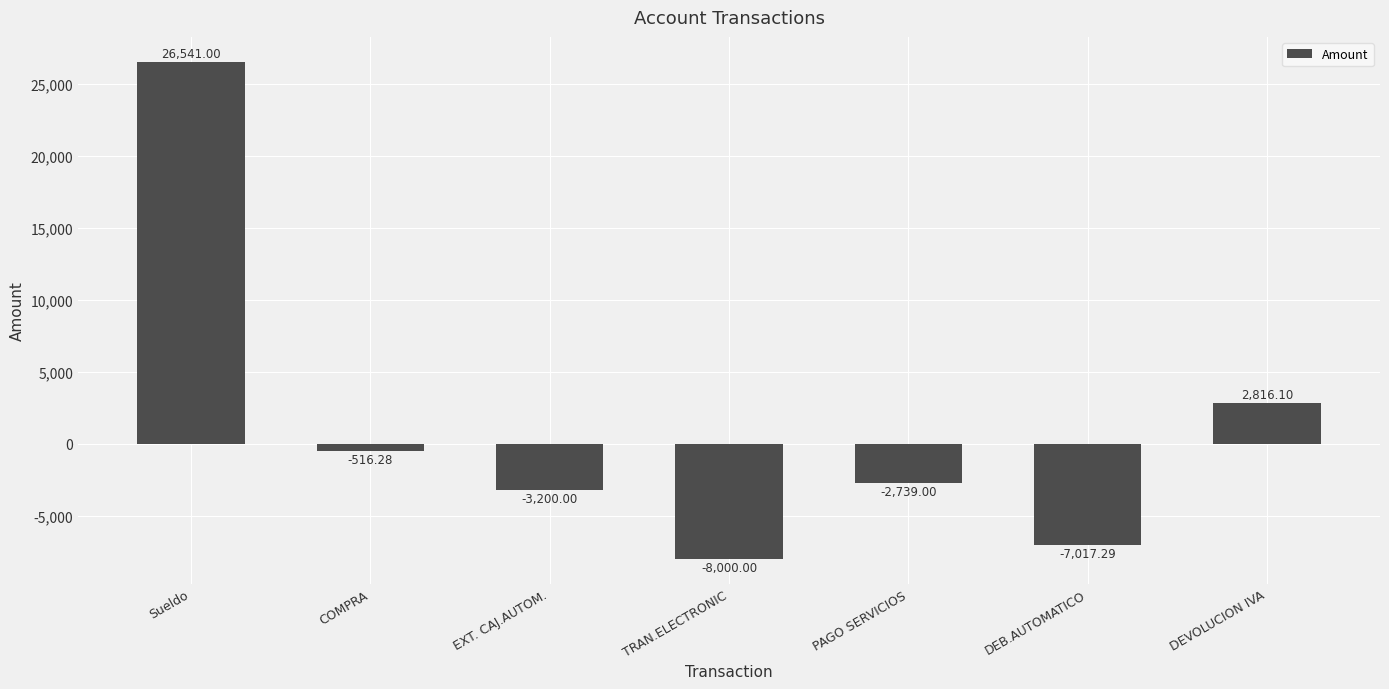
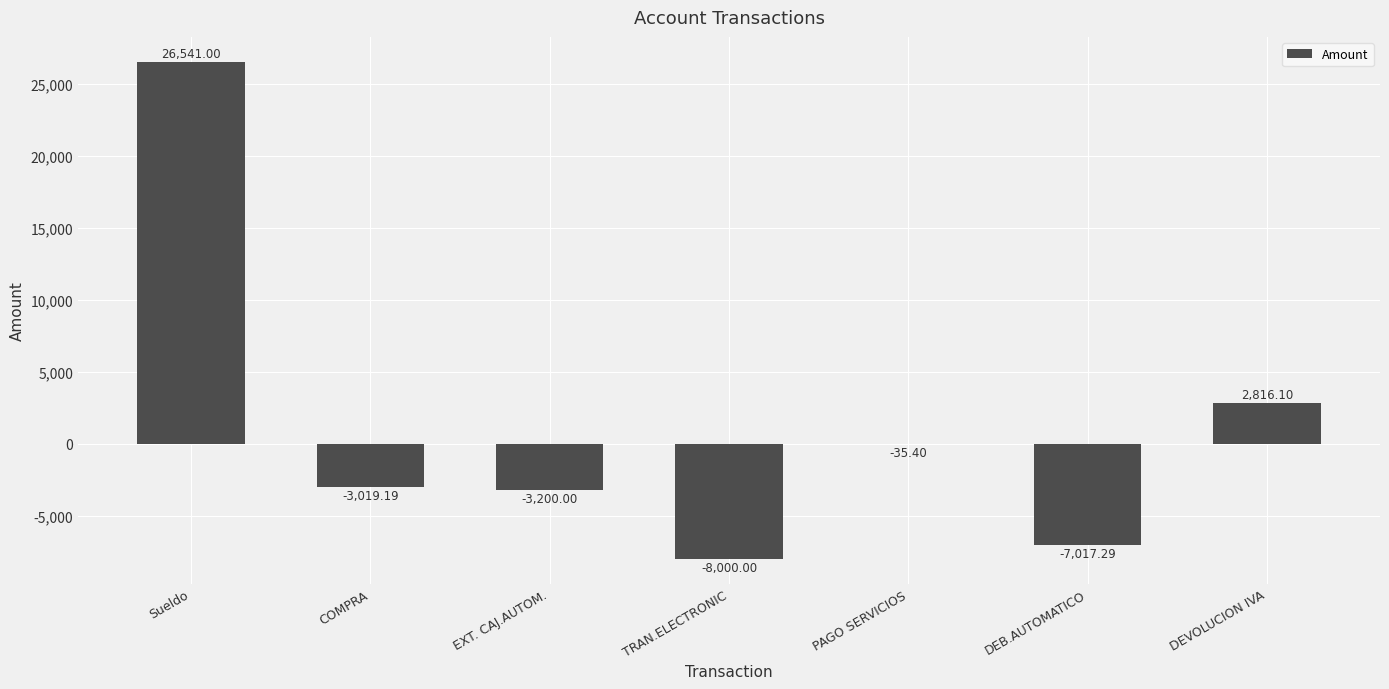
  {
    "Sueldo": "26,541.00",
-   "COMPRA": "-516.28",
+   "COMPRA": "-3,019.19",
    "EXT. CAJ.AUTOM.": "-3,200.00",
    "TRAN.ELECTRONIC": "-8,000.00",
-   "PAGO SERVICIOS": "-2,739.00",
+   "PAGO SERVICIOS": "-35.40",
    "DEB.AUTOMATICO": "-7,017.29",
    "DEVOLUCION IVA": "2,816.10"
  }
